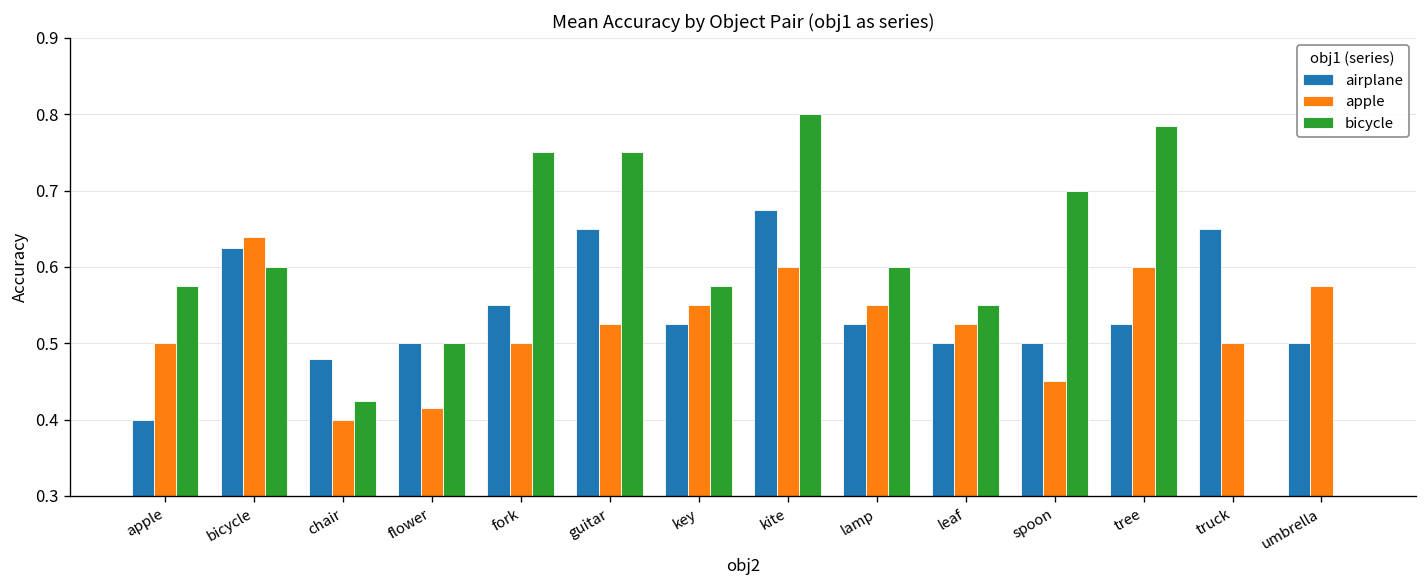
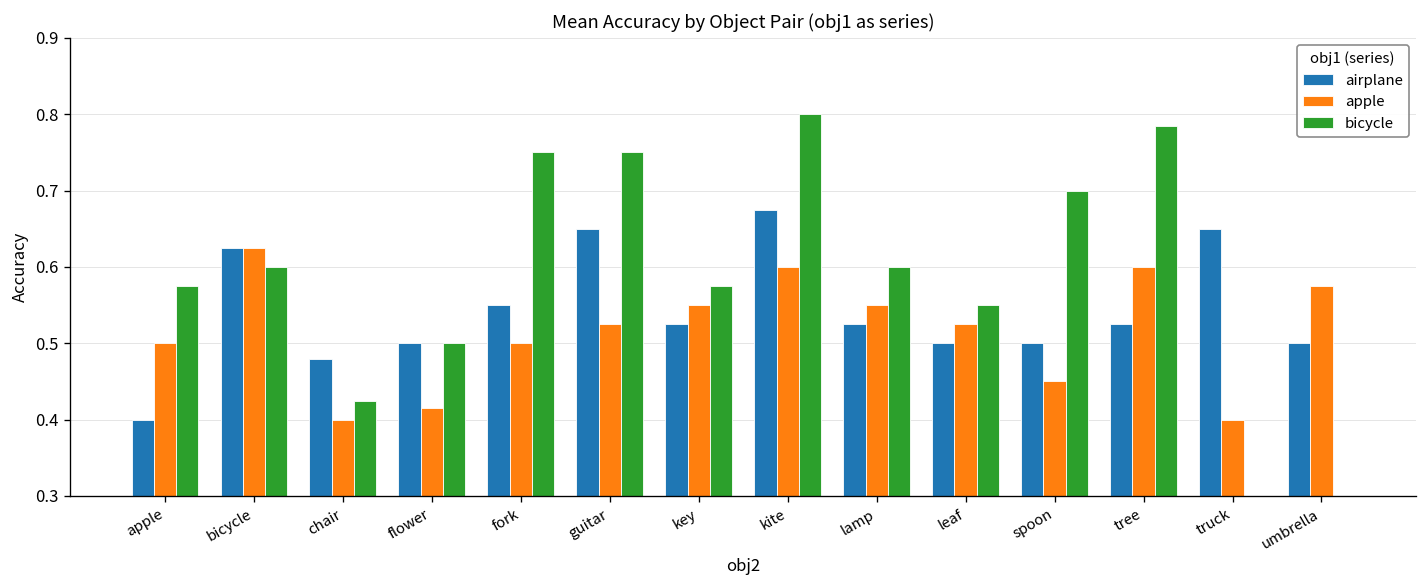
  {
    "airplane": {
      "apple": 0.40,
      "bicycle": 0.63,
      "chair": 0.48,
      "flower": 0.50,
      "fork": 0.55,
      "guitar": 0.65,
      "key": 0.53,
      "kite": 0.68,
      "lamp": 0.53,
      "leaf": 0.50,
      "spoon": 0.50,
      "tree": 0.53,
      "truck": 0.65,
      "umbrella": 0.50
    },
    "apple": {
      "apple": 0.50,
-     "bicycle": 0.64,
+     "bicycle": 0.63,
      "chair": 0.40,
      "flower": 0.42,
      "fork": 0.50,
      "guitar": 0.53,
      "key": 0.55,
      "kite": 0.60,
      "lamp": 0.55,
      "leaf": 0.53,
      "spoon": 0.45,
      "tree": 0.60,
-     "truck": 0.5,
+     "truck": 0.4,
      "umbrella": 0.58
    },
    "bicycle": {
      "apple": 0.58,
      "bicycle": 0.60,
      "chair": 0.43,
      "flower": 0.50,
      "fork": 0.75,
      "guitar": 0.75,
      "key": 0.58,
      "kite": 0.80,
      "lamp": 0.60,
      "leaf": 0.55,
      "spoon": 0.70,
      "tree": 0.78
    }
  }
